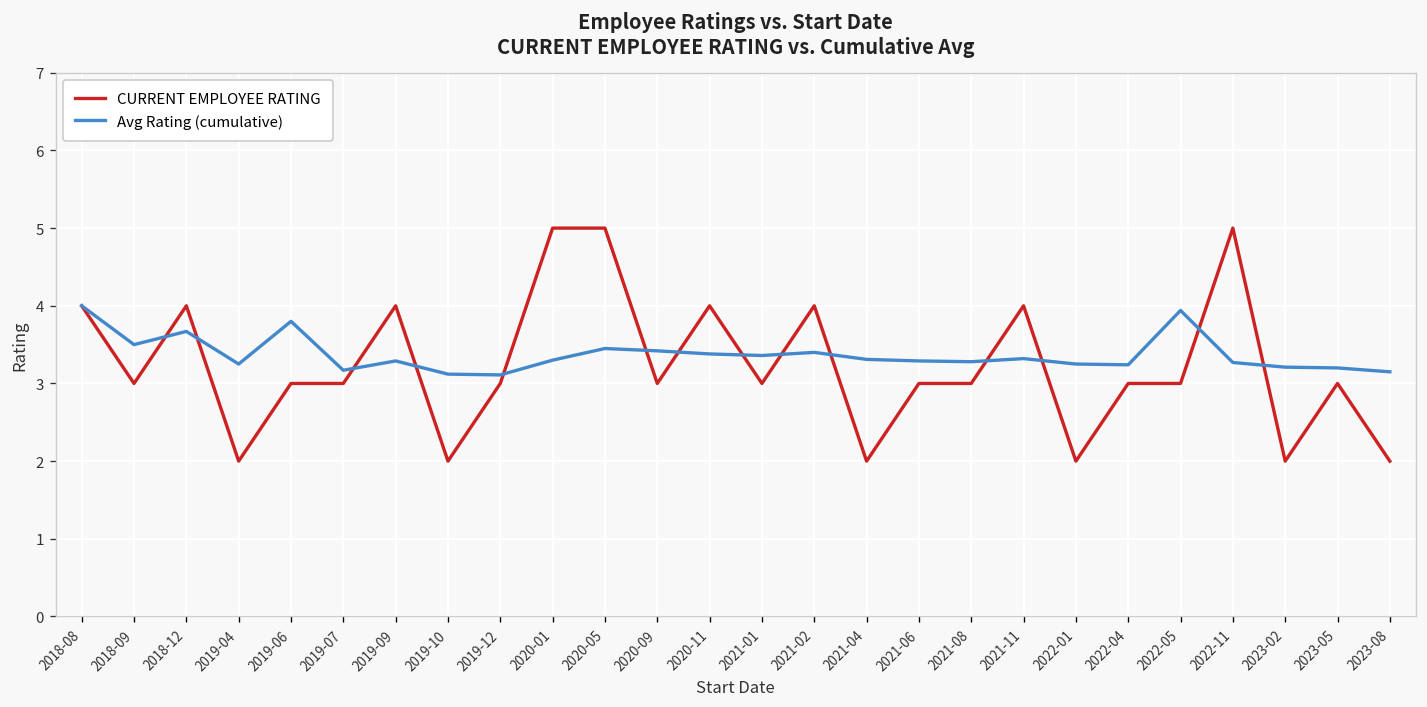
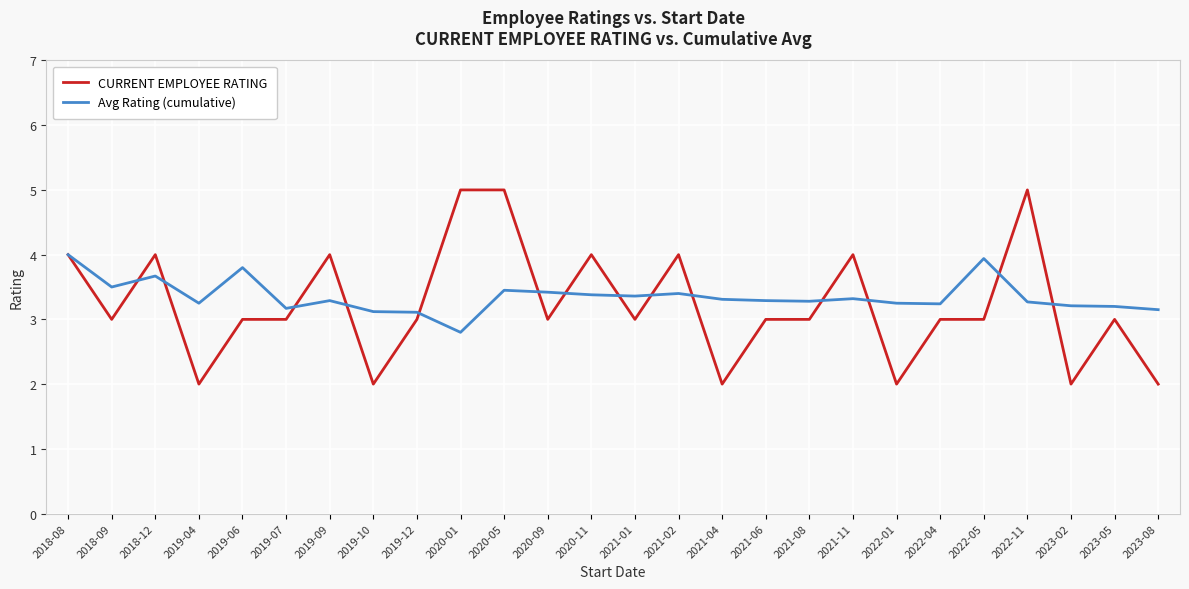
  {
    "CURRENT EMPLOYEE RATING": {
      "2018-09": 3.0,
      "2018-12": 4.0,
      "2019-04": 2.0,
      "2019-06": 3.0,
      "2019-07": 3.0,
      "2019-09": 4.0,
      "2019-10": 2.0,
      "2019-12": 3.0,
      "2020-01": 5.0,
      "2020-05": 5.0,
      "2020-09": 3.0,
      "2020-11": 4.0,
      "2021-01": 3.0,
      "2021-02": 4.0,
      "2021-04": 2.0,
      "2021-06": 3.0,
      "2021-08": 3.0,
      "2021-11": 4.0,
      "2022-01": 2.0,
      "2022-04": 3.0,
      "2022-05": 3.0,
      "2022-11": 5.0,
      "2023-02": 2.0,
      "2023-05": 3.0,
      "2023-08": 2.0
    },
    "Avg Rating (cumulative)": {
      "2018-09": 3.5,
      "2018-12": 3.7,
      "2019-04": 3.3,
      "2019-06": 3.8,
      "2019-07": 3.2,
      "2019-09": 3.3,
      "2019-10": 3.1,
      "2019-12": 3.1,
-     "2020-01": 3.3,
+     "2020-01": 2.8,
      "2020-05": 3.5,
      "2020-09": 3.4,
      "2020-11": 3.4,
      "2021-01": 3.4,
      "2021-02": 3.4,
      "2021-04": 3.3,
      "2021-06": 3.3,
      "2021-08": 3.3,
      "2021-11": 3.3,
      "2022-01": 3.3,
      "2022-04": 3.2,
      "2022-05": 3.9,
      "2022-11": 3.3,
      "2023-02": 3.2,
      "2023-05": 3.2,
      "2023-08": 3.2
    }
  }
